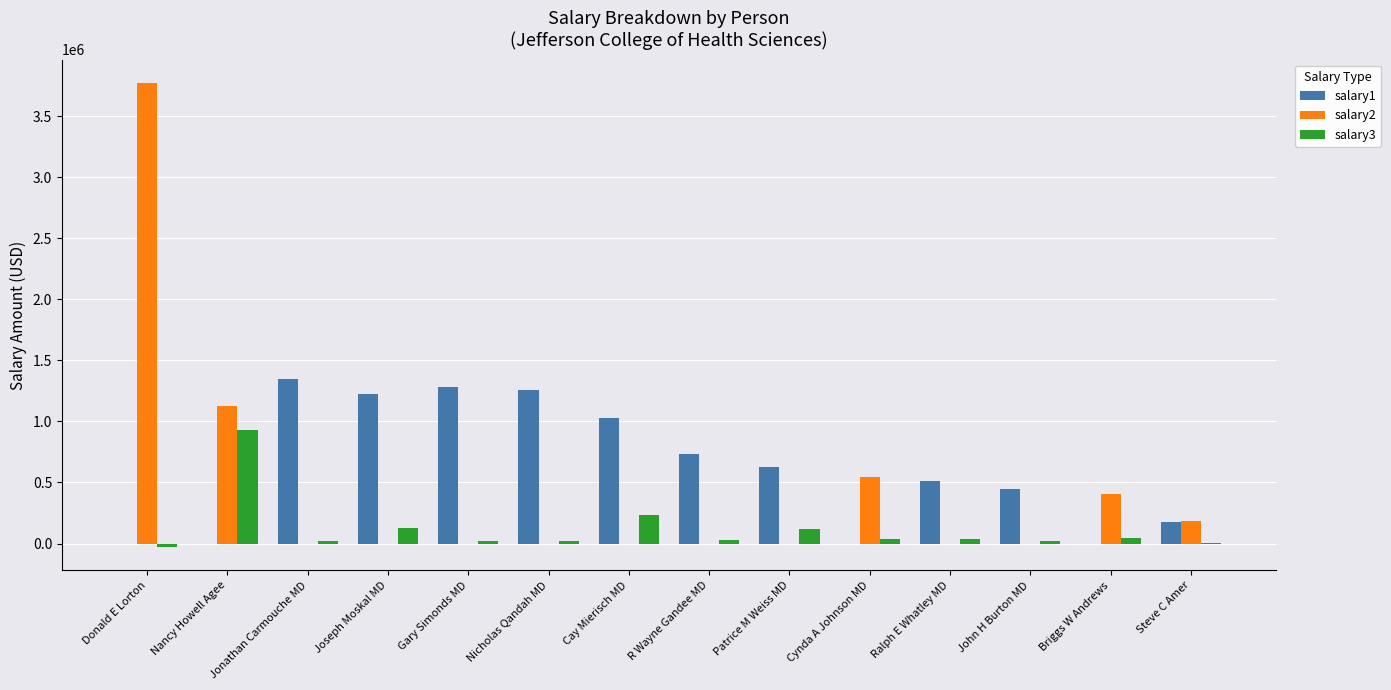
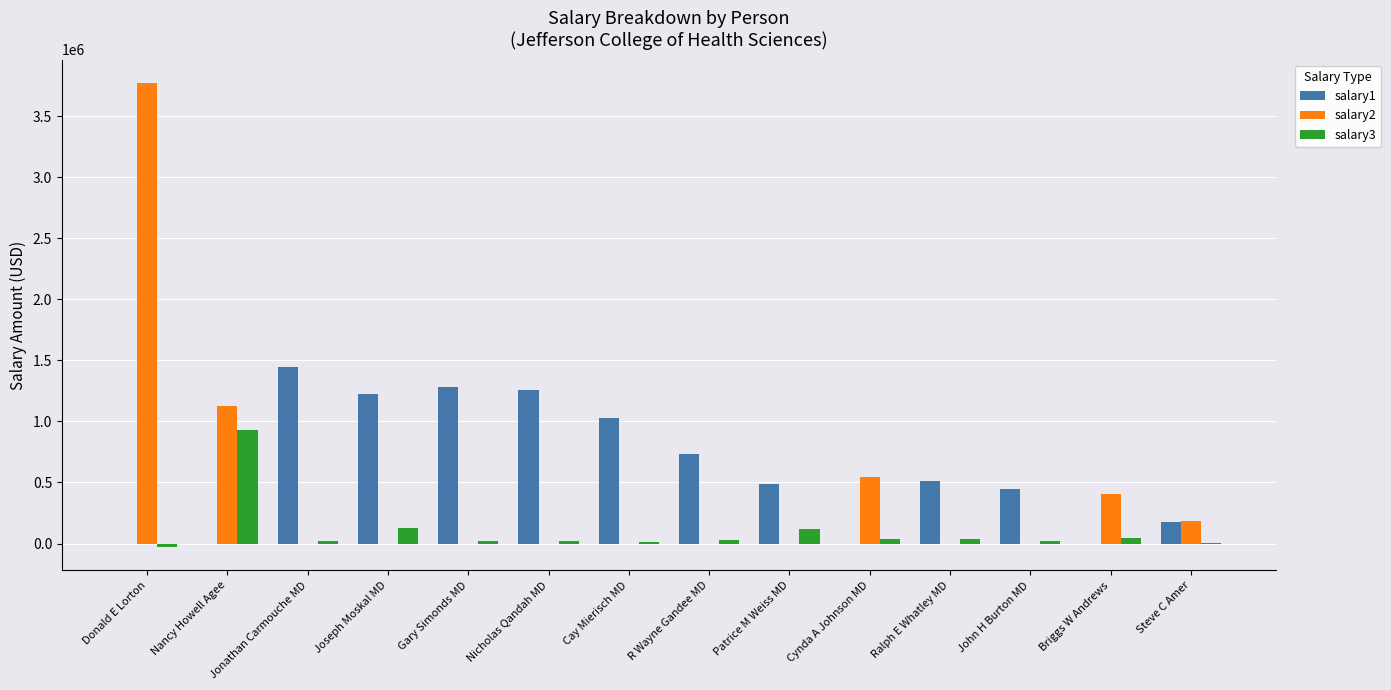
  {
    "salary1": {
      "Donald E Lorton": 0,
      "Nancy Howell Agee": 0,
-     "Jonathan Carmouche MD": 1350000,
+     "Jonathan Carmouche MD": 1450000,
      "Joseph Moskal MD": 1220000,
      "Gary Simonds MD": 1280000,
      "Nicholas Qandah MD": 1260000,
      "Cay Mierisch MD": 1030000,
      "R Wayne Gandee MD": 730000,
-     "Patrice M Weiss MD": 630000,
+     "Patrice M Weiss MD": 490000,
      "Cynda A Johnson MD": 0,
      "Ralph E Whatley MD": 510000,
      "John H Burton MD": 450000,
      "Briggs W Andrews": 0,
      "Steve C Amer": 170000
    },
    "salary2": {
      "Donald E Lorton": 3770000,
      "Nancy Howell Agee": 1130000,
      "Jonathan Carmouche MD": 0,
      "Joseph Moskal MD": 0,
      "Gary Simonds MD": 0,
      "Nicholas Qandah MD": 0,
      "Cay Mierisch MD": 0,
      "R Wayne Gandee MD": 0,
      "Patrice M Weiss MD": 0,
      "Cynda A Johnson MD": 540000,
      "Ralph E Whatley MD": 0,
      "John H Burton MD": 0,
      "Briggs W Andrews": 400000,
      "Steve C Amer": 180000
    },
    "salary3": {
      "Donald E Lorton": -30000,
      "Nancy Howell Agee": 930000,
      "Joseph Moskal MD": 120000,
-     "Cay Mierisch MD": 230000,
+     "Cay Mierisch MD": 10000,
      "R Wayne Gandee MD": 30000,
      "Patrice M Weiss MD": 120000,
      "Cynda A Johnson MD": 40000,
      "Ralph E Whatley MD": 30000,
      "John H Burton MD": 20000,
      "Briggs W Andrews": 50000
    }
  }
